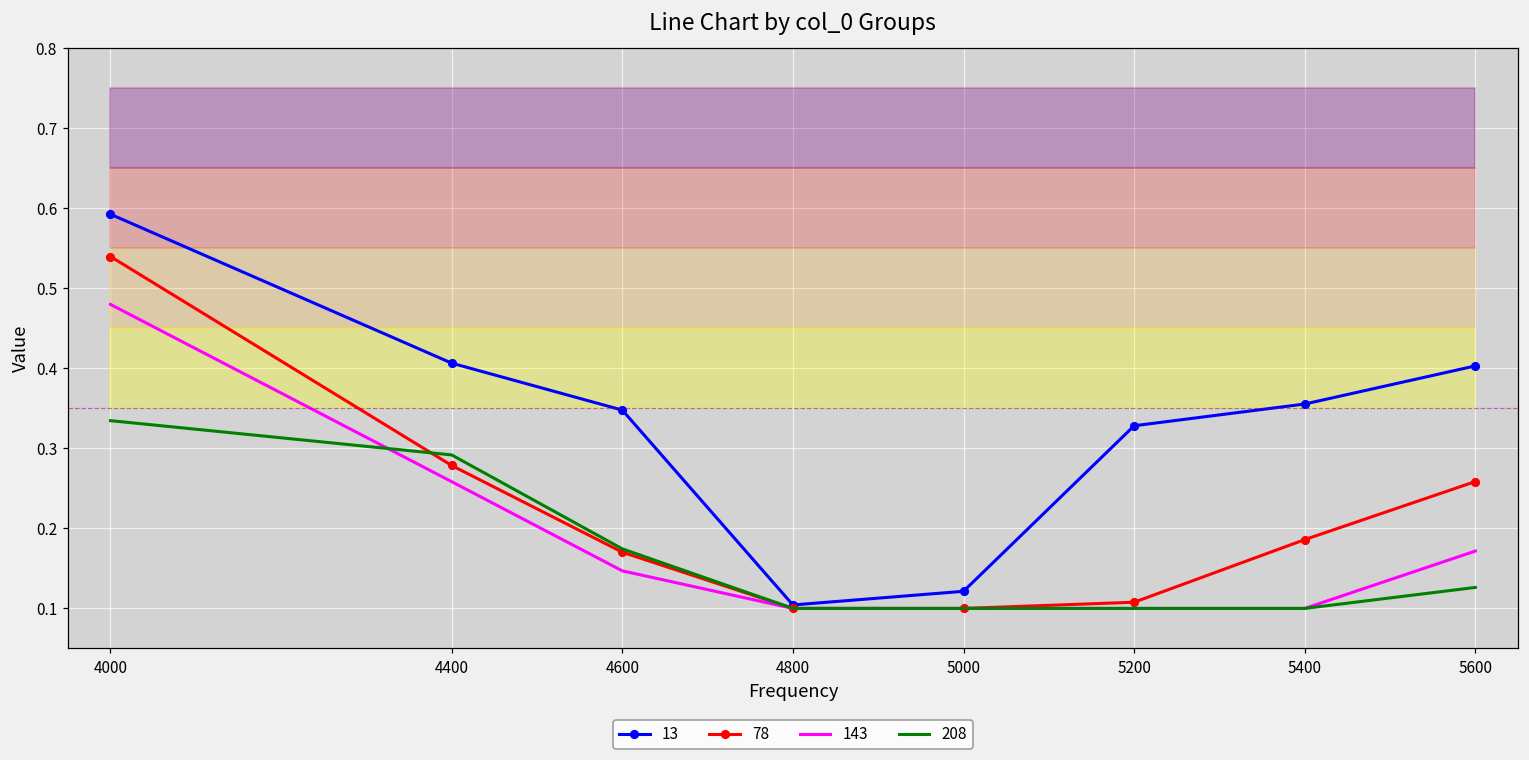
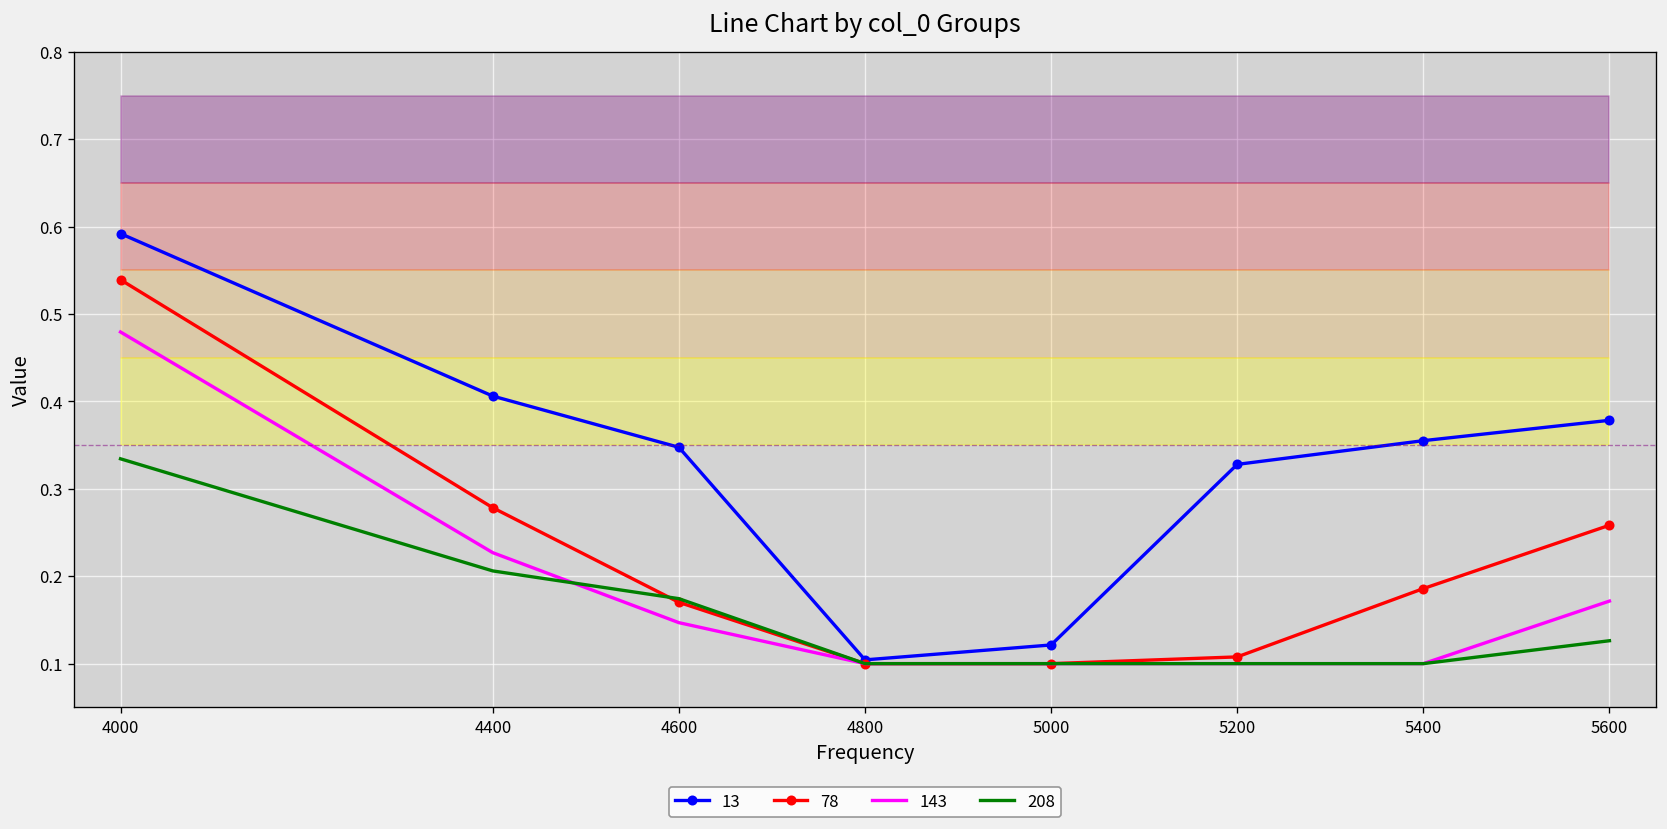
  {
    "13": {
      "4000": 0.59,
      "4400": 0.41,
      "4600": 0.35,
      "4800": 0.10,
      "5000": 0.12,
      "5200": 0.33,
      "5400": 0.36,
-     "5600": 0.40
+     "5600": 0.38
    },
    "143": {
      "4000": 0.48,
-     "4400": 0.26,
+     "4400": 0.23,
      "4600": 0.15,
      "5600": 0.17
    },
    "208": {
      "4000": 0.33,
-     "4400": 0.29,
+     "4400": 0.21,
      "4600": 0.17,
      "5600": 0.13
    }
  }
